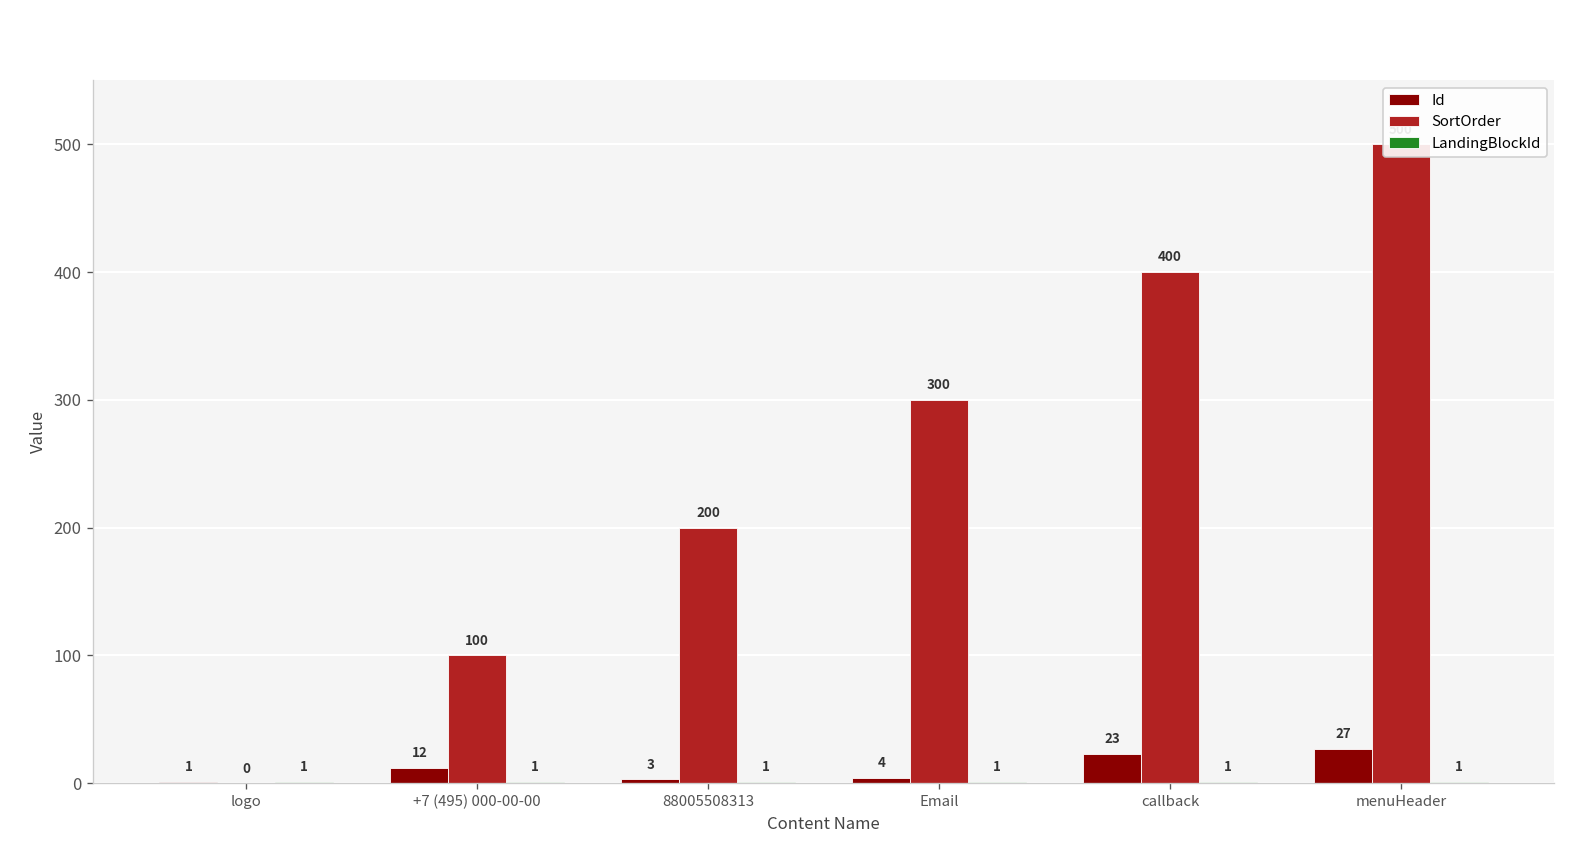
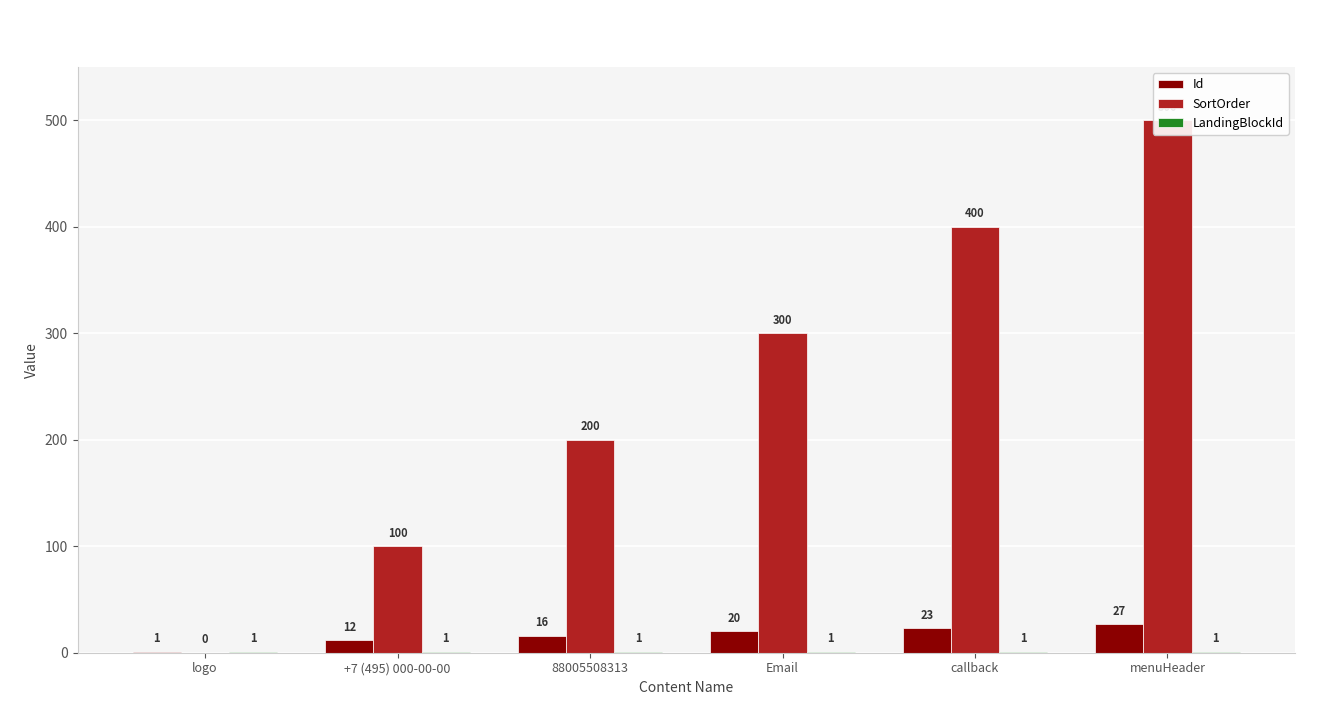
  {
    "Id": {
      "logo": 1,
      "+7 (495) 000-00-00": 12,
-     "88005508313": 3,
-     "Email": 4,
+     "88005508313": 16,
+     "Email": 20,
      "callback": 23,
      "menuHeader": 27
    },
    "SortOrder": {
      "logo": 0,
      "+7 (495) 000-00-00": 100,
      "88005508313": 200,
      "Email": 300,
      "callback": 400
    },
    "LandingBlockId": {
      "logo": 1,
      "+7 (495) 000-00-00": 1,
      "88005508313": 1,
      "Email": 1,
      "callback": 1,
      "menuHeader": 1
    }
  }
